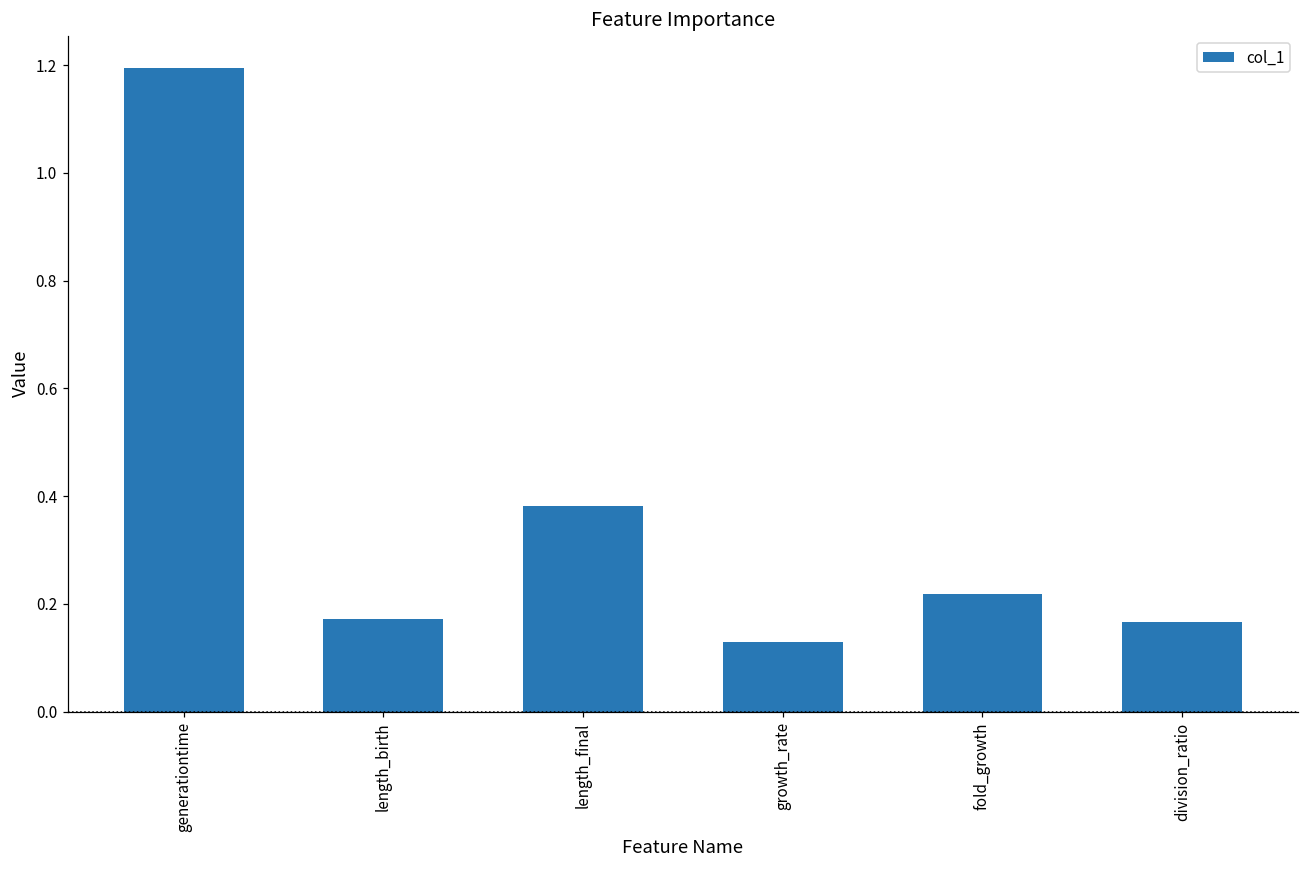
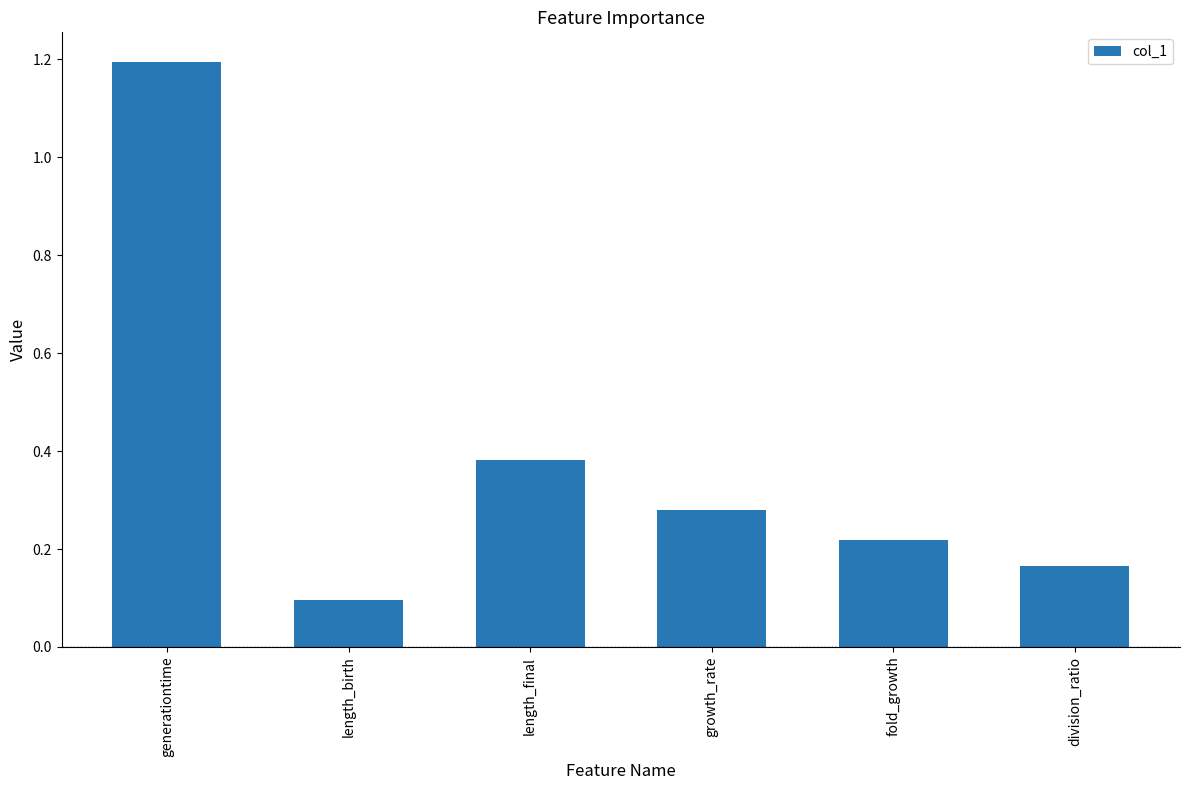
  {
    "generationtime": 1.20,
-   "length_birth": 0.17,
+   "length_birth": 0.10,
    "length_final": 0.38,
-   "growth_rate": 0.13,
+   "growth_rate": 0.28,
    "fold_growth": 0.22,
    "division_ratio": 0.17
  }
